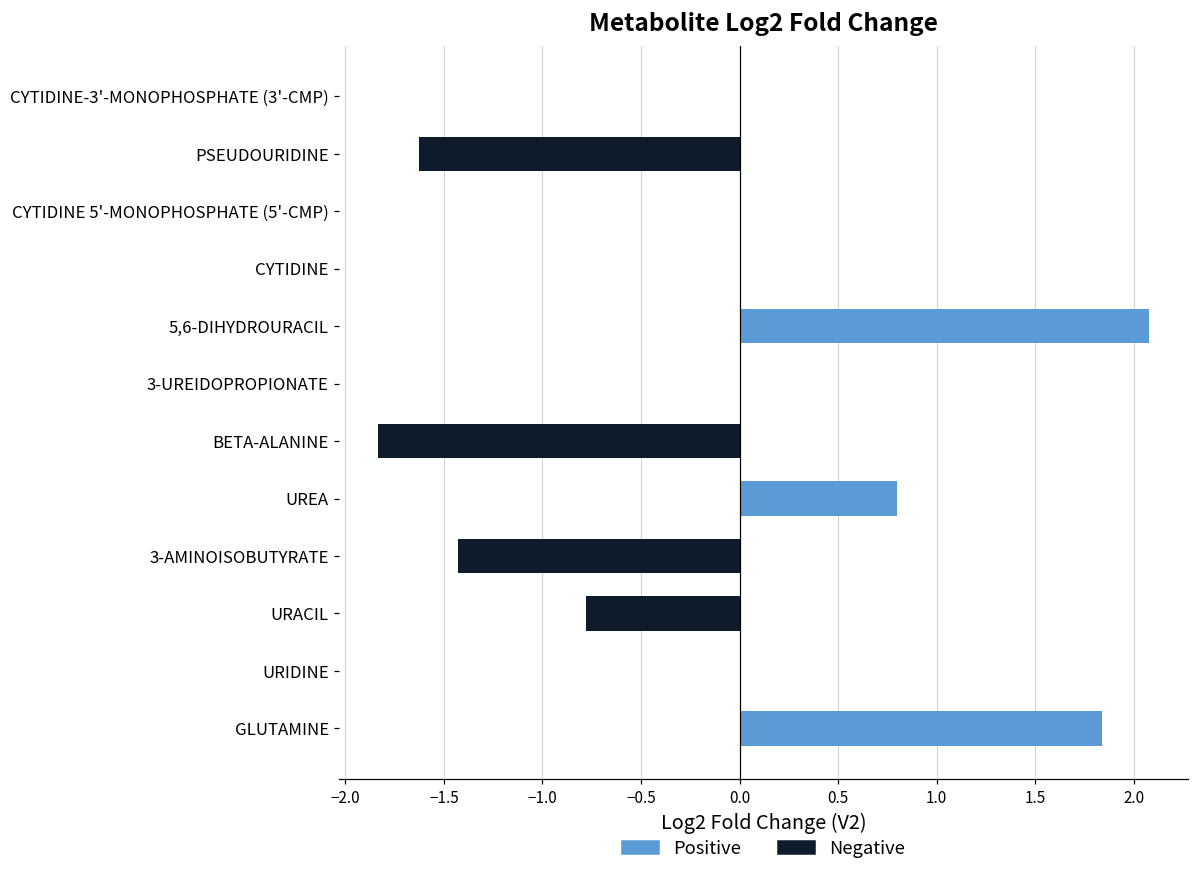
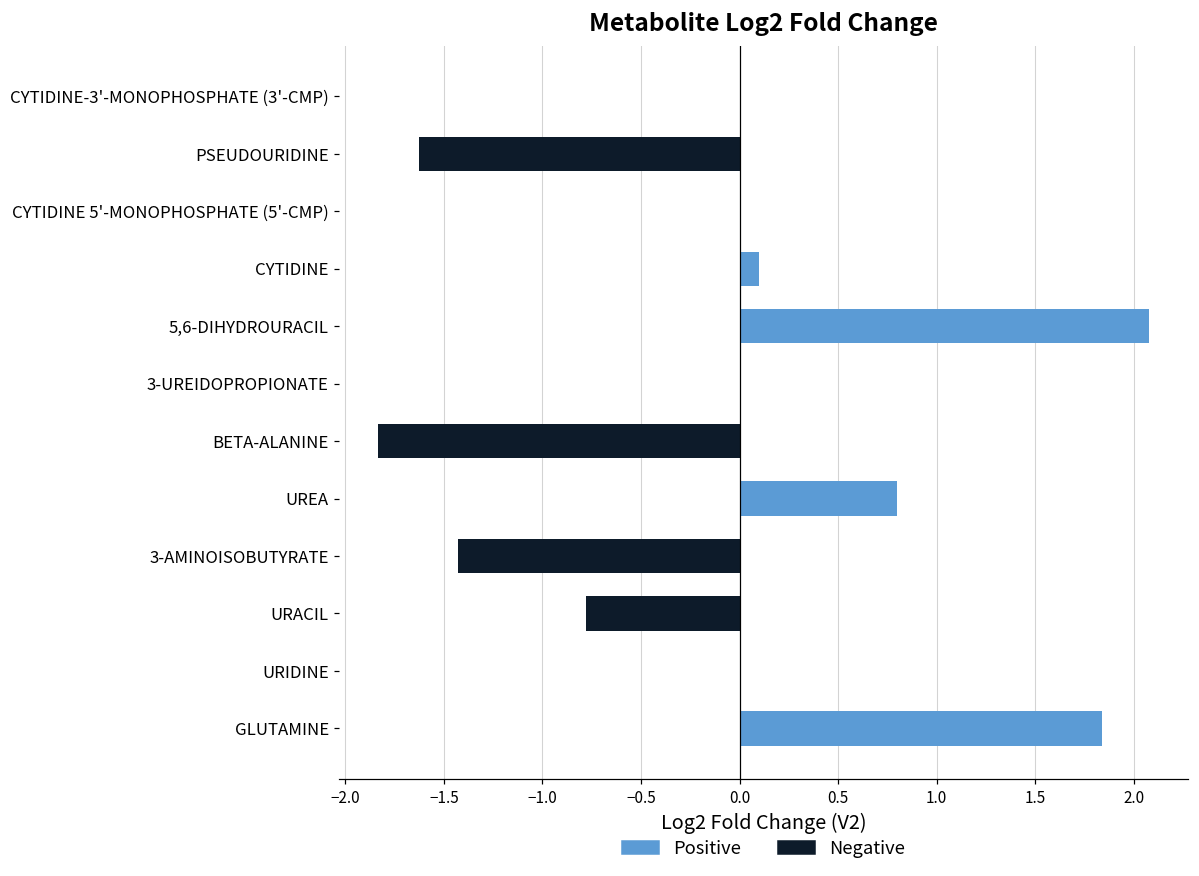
  {
    "Positive": {
      "CYTIDINE-3'-MONOPHOSPHATE (3'-CMP)": 0.0,
      "CYTIDINE 5'-MONOPHOSPHATE (5'-CMP)": 0.0,
-     "CYTIDINE": 0.0,
+     "CYTIDINE": 0.1,
      "5,6-DIHYDROURACIL": 2.08,
      "3-UREIDOPROPIONATE": 0.0,
      "UREA": 0.8,
      "URIDINE": 0.0,
      "GLUTAMINE": 1.84
    },
    "Negative": {
      "PSEUDOURIDINE": -1.63,
      "BETA-ALANINE": -1.83,
      "3-AMINOISOBUTYRATE": -1.43,
      "URACIL": -0.78
    }
  }
